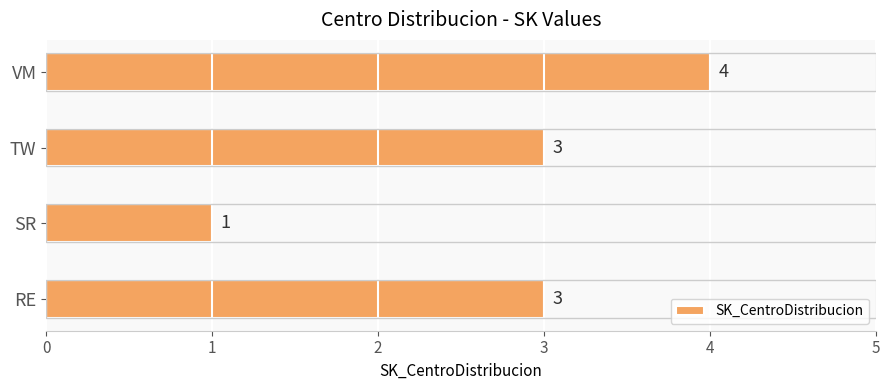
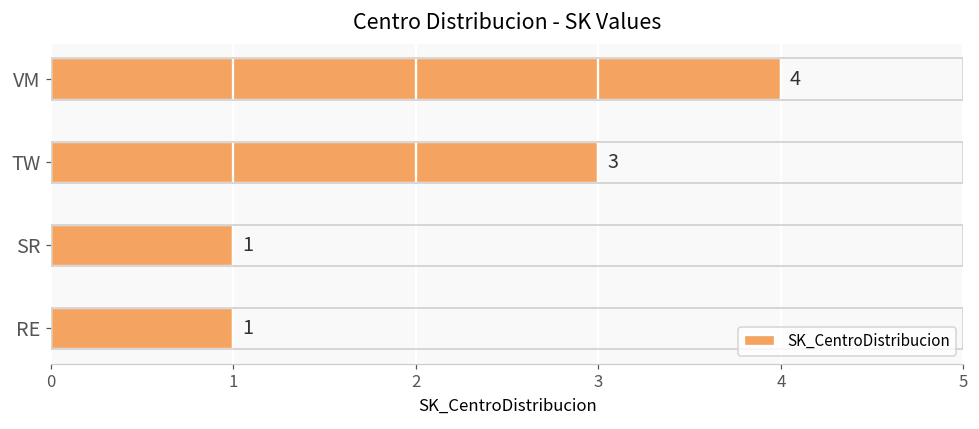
  {
    "VM": 4,
    "TW": 3,
    "SR": 1,
-   "RE": 3
+   "RE": 1
  }
